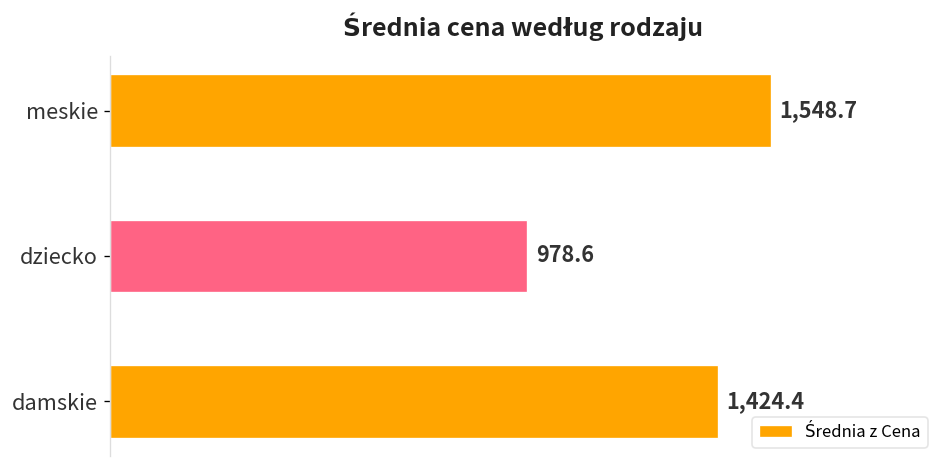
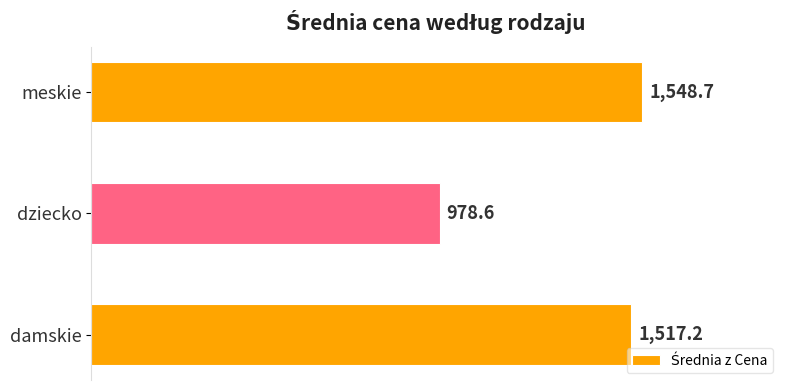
  {
    "meskie": "1,548.7",
    "dziecko": "978.6",
-   "damskie": "1,424.4"
+   "damskie": "1,517.2"
  }
